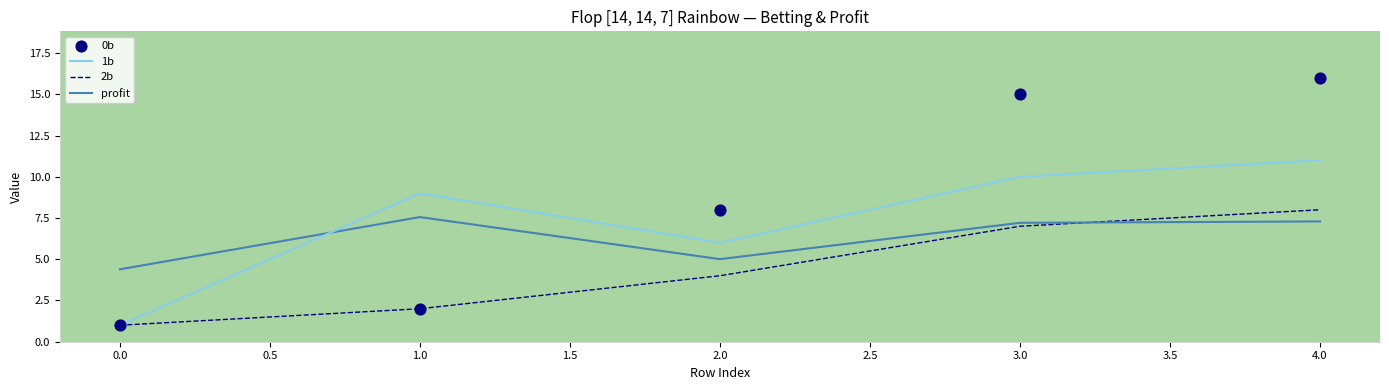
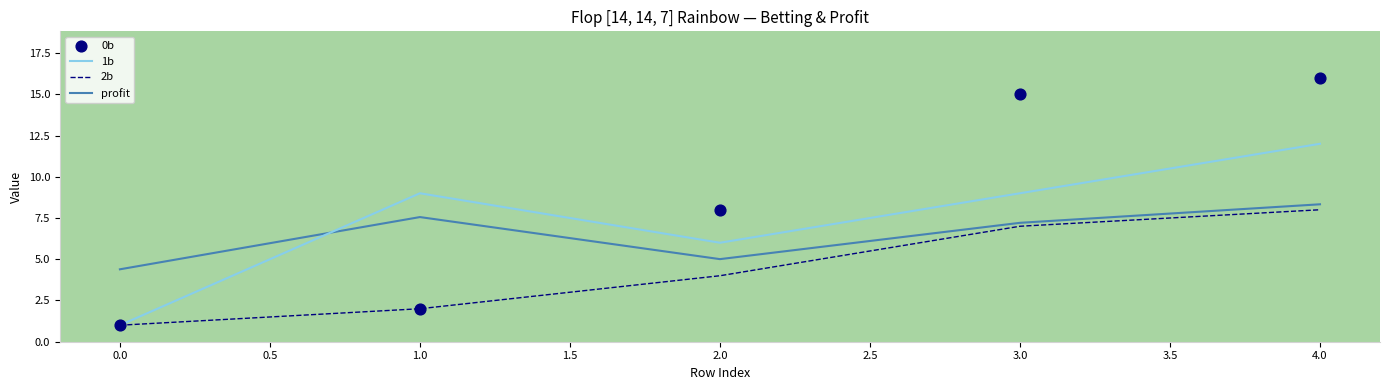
  {
    "1b": {
      "1.0": 9,
      "2.0": 6,
-     "3.0": 10,
-     "4.0": 11
+     "3.0": 9,
+     "4.0": 12
    },
    "profit": {
      "0.0": 4.4,
      "1.0": 7.6,
      "2.0": 5.0,
      "3.0": 7.2,
-     "4.0": 7.3
+     "4.0": 8.3
    }
  }
